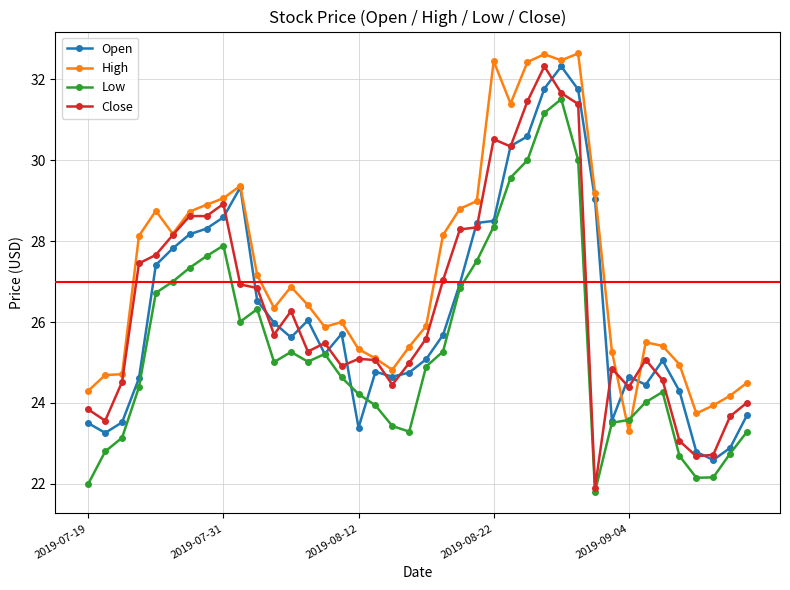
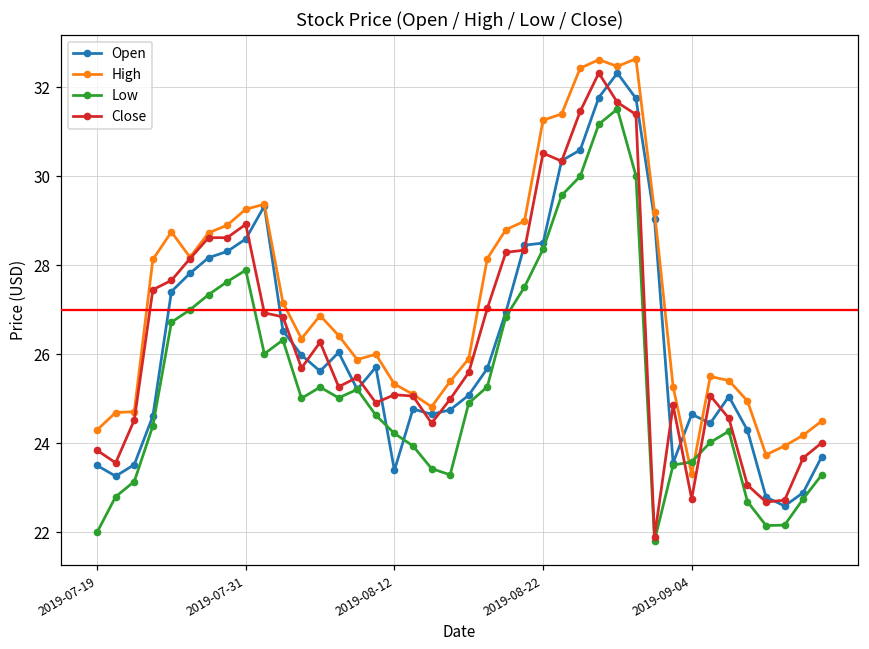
  {
    "Open": {
      "2019-07-19": 23.5,
      "2019-07-31": 28.6,
      "2019-08-12": 23.4,
      "2019-08-22": 28.5,
      "2019-09-04": 24.7
    },
    "High": {
      "2019-07-19": 24.3,
-     "2019-07-31": 29.1,
+     "2019-07-31": 29.3,
      "2019-08-12": 25.3,
-     "2019-08-22": 32.5,
+     "2019-08-22": 31.3,
      "2019-09-04": 23.3
    },
    "Low": {
      "2019-07-19": 22.0,
      "2019-07-31": 27.9,
      "2019-08-12": 24.2,
      "2019-08-22": 28.4,
      "2019-09-04": 23.6
    },
    "Close": {
      "2019-07-19": 23.8,
      "2019-07-31": 28.9,
      "2019-08-12": 25.1,
      "2019-08-22": 30.5,
-     "2019-09-04": 24.4
+     "2019-09-04": 22.8
    }
  }
